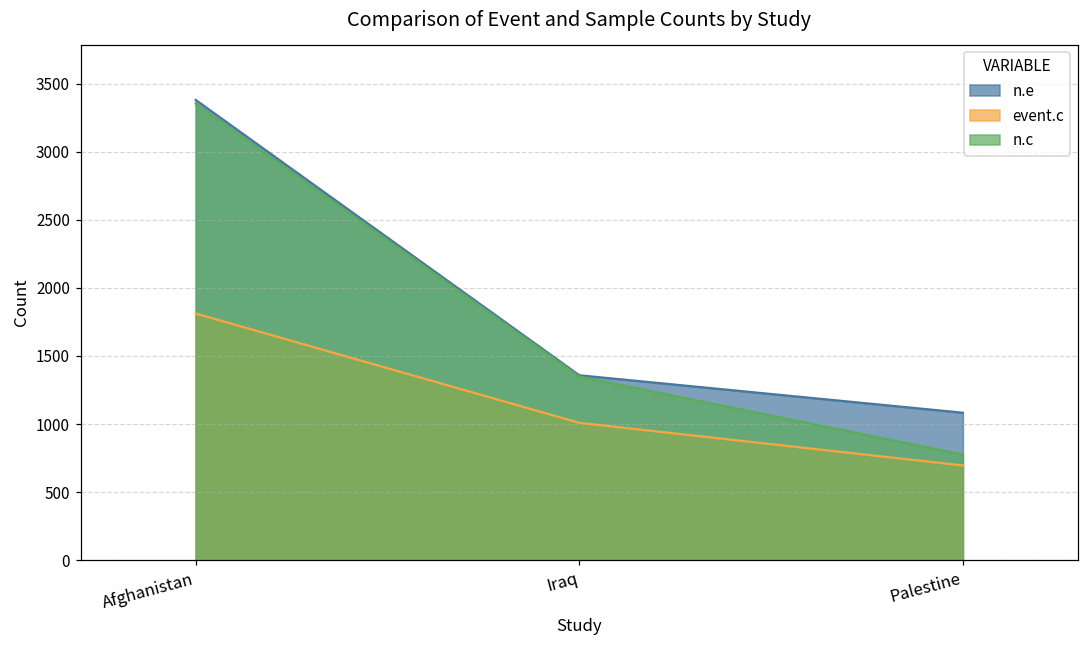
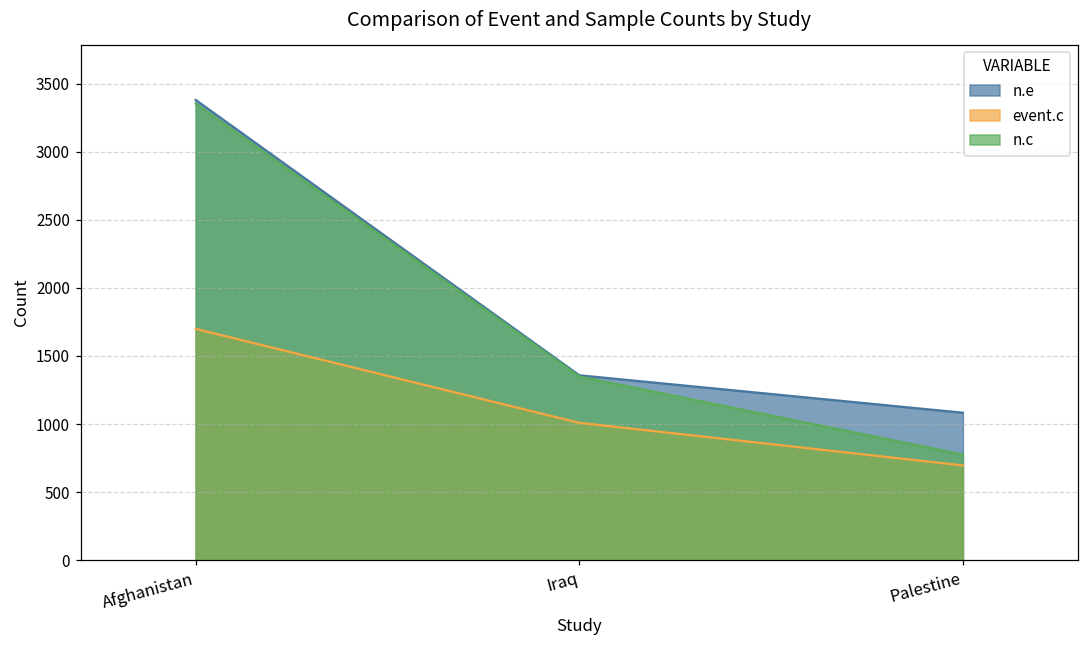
  {
    "n.e": {
      "Afghanistan": 3380,
      "Palestine": 1080
    },
    "event.c": {
-     "Afghanistan": 1810,
+     "Afghanistan": 1700,
      "Iraq": 1010,
      "Palestine": 700
    },
    "n.c": {
      "Afghanistan": 3350,
      "Palestine": 780
    }
  }
